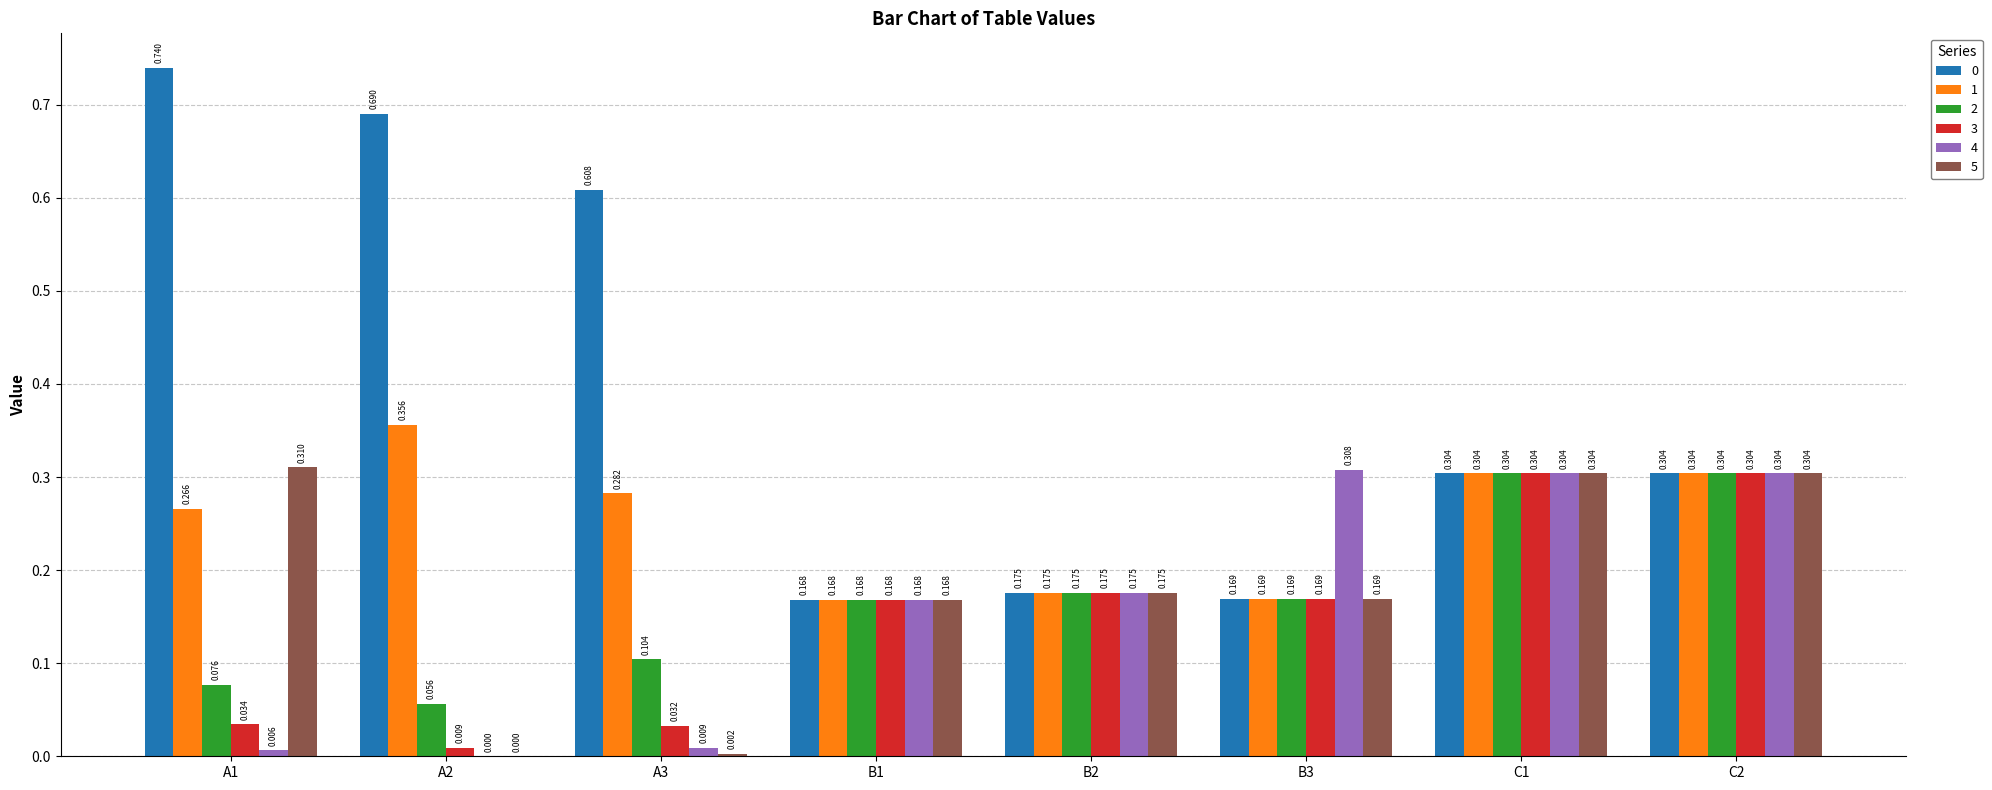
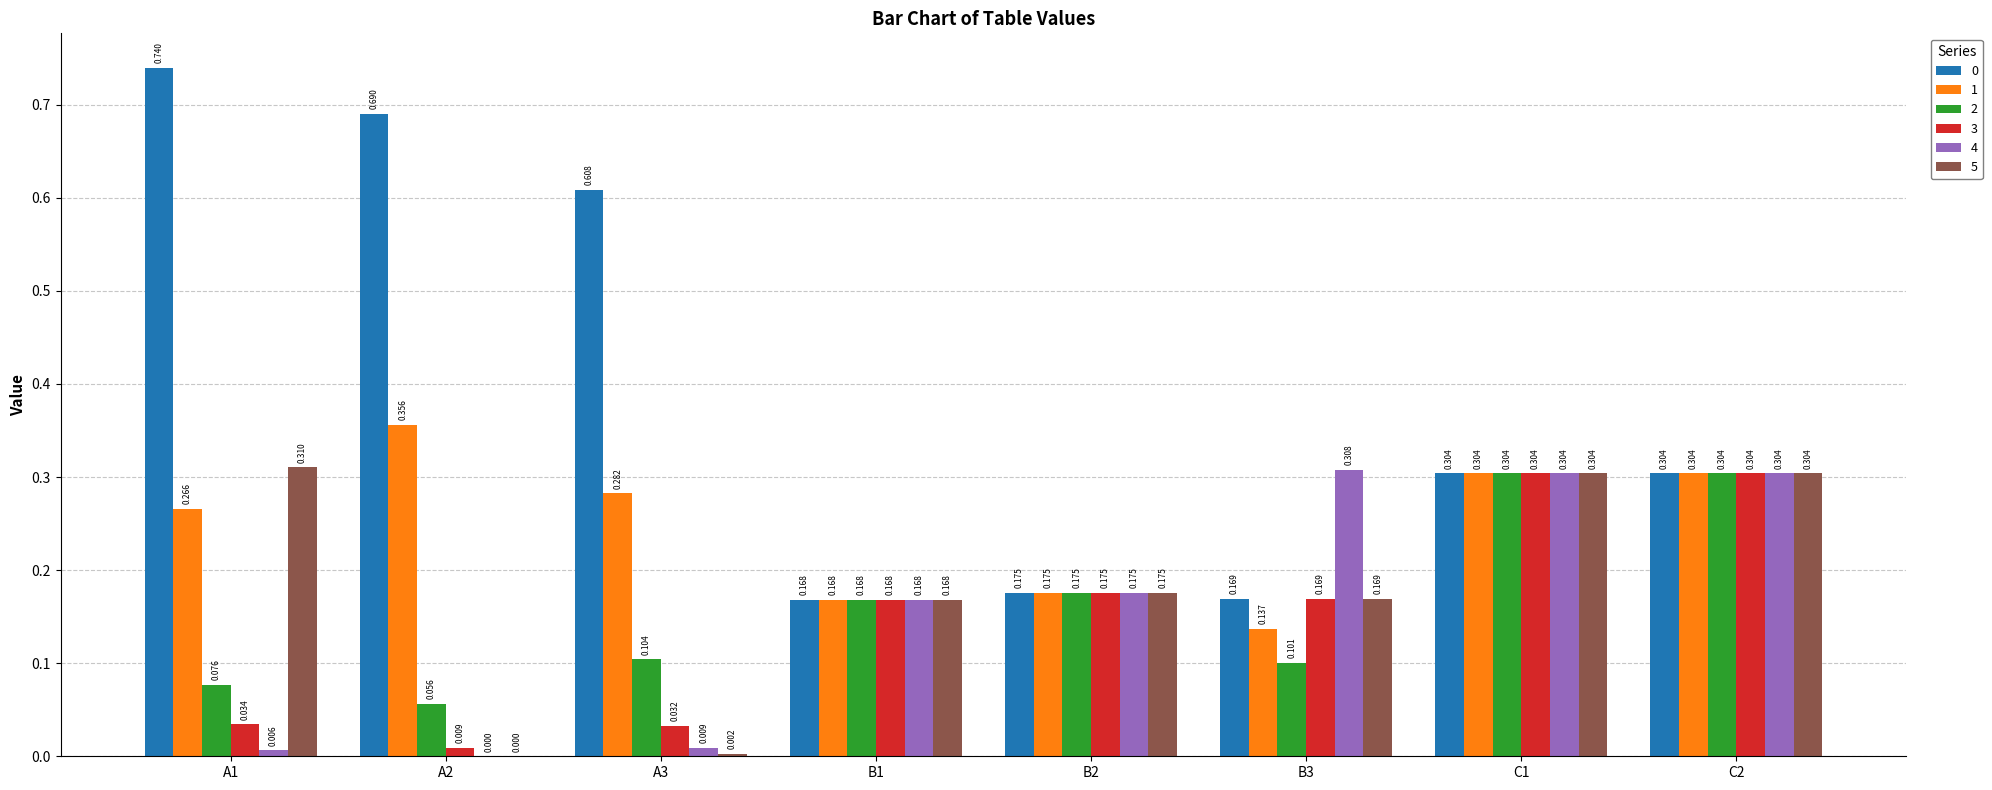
  {
    "0": {
      "A1": 0.740,
      "A2": 0.690,
      "A3": 0.608,
      "B1": 0.168,
      "B2": 0.175,
      "B3": 0.169,
      "C1": 0.304,
      "C2": 0.304
    },
    "1": {
      "A1": 0.266,
      "A2": 0.356,
      "A3": 0.282,
      "B1": 0.168,
      "B2": 0.175,
-     "B3": 0.169,
+     "B3": 0.137,
      "C1": 0.304,
      "C2": 0.304
    },
    "2": {
      "A1": 0.076,
      "A2": 0.056,
      "A3": 0.104,
      "B1": 0.168,
      "B2": 0.175,
-     "B3": 0.169,
+     "B3": 0.101,
      "C1": 0.304,
      "C2": 0.304
    },
    "3": {
      "A1": 0.034,
      "A2": 0.009,
      "A3": 0.032,
      "B1": 0.168,
      "B2": 0.175,
      "B3": 0.169,
      "C1": 0.304,
      "C2": 0.304
    },
    "4": {
      "A1": 0.006,
      "A2": 0.000,
      "A3": 0.009,
      "B1": 0.168,
      "B2": 0.175,
      "B3": 0.308,
      "C1": 0.304,
      "C2": 0.304
    },
    "5": {
      "A1": 0.310,
      "A2": 0.000,
      "A3": 0.002,
      "B1": 0.168,
      "B2": 0.175,
      "B3": 0.169,
      "C1": 0.304,
      "C2": 0.304
    }
  }
